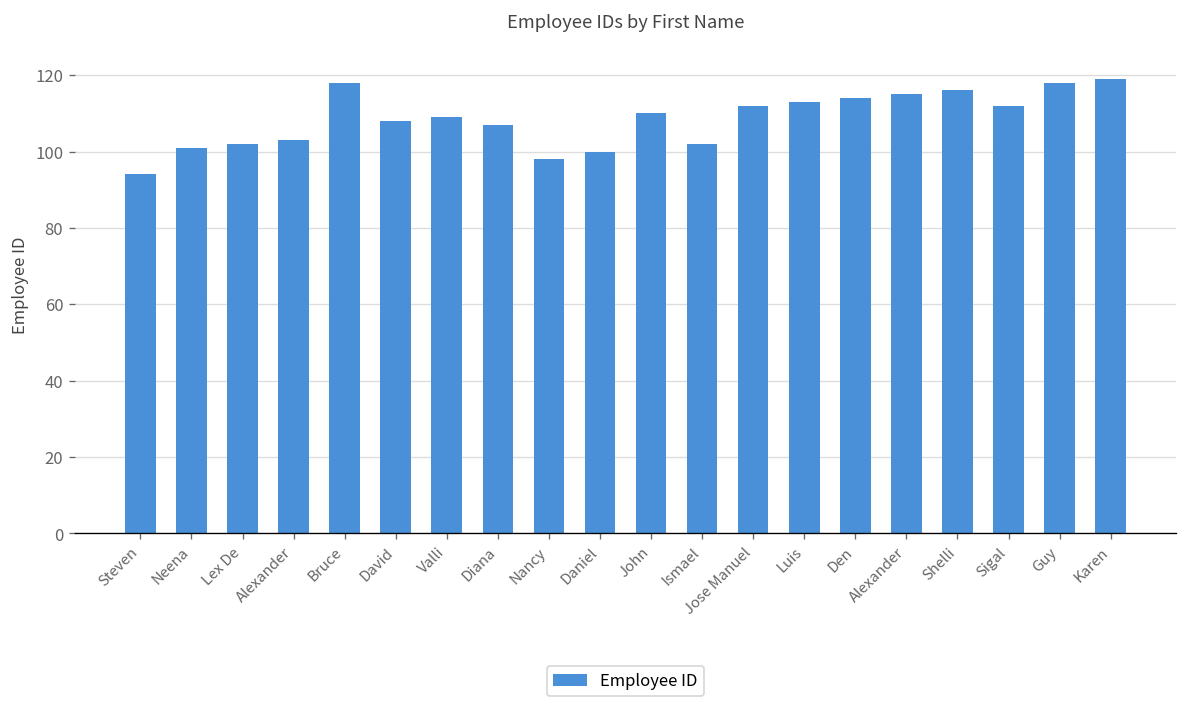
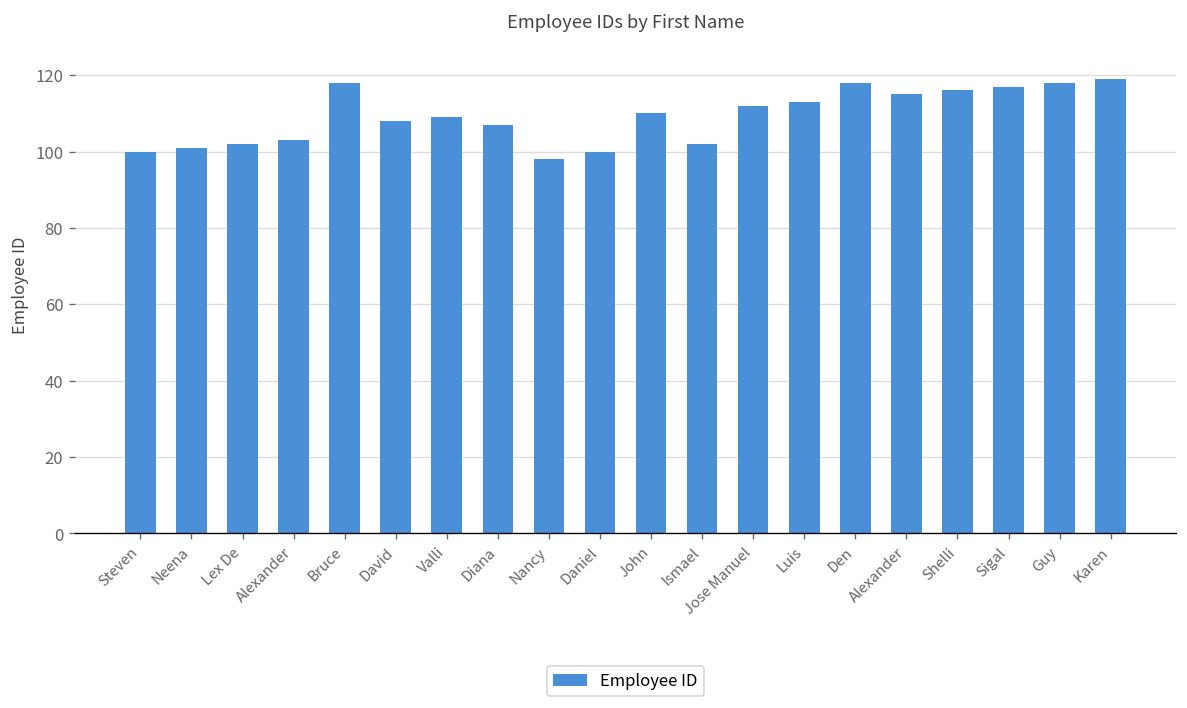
  {
-   "Steven": 94,
+   "Steven": 100,
    "Neena": 101,
    "Lex De": 102,
    "Bruce": 118,
    "David": 108,
    "Valli": 109,
    "Diana": 107,
    "Nancy": 98,
    "Daniel": 100,
    "John": 110,
    "Ismael": 102,
    "Jose Manuel": 112,
    "Luis": 113,
-   "Den": 114,
+   "Den": 118,
    "Shelli": 116,
-   "Sigal": 112,
+   "Sigal": 117,
    "Guy": 118,
    "Karen": 119
  }
